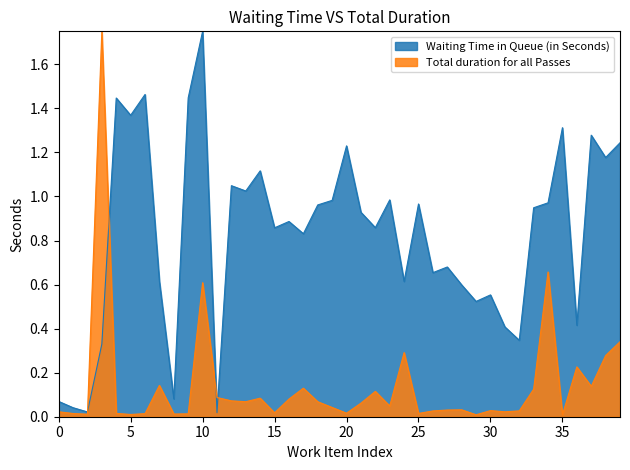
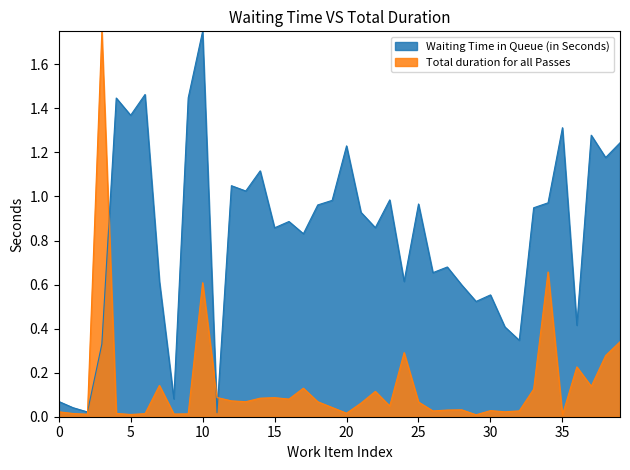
  {
    "Waiting Time in Queue (in Seconds)": {
      "0": 0.07,
      "5": 1.37,
      "10": 1.75,
      "15": 0.86,
      "20": 1.23,
      "25": 0.97,
      "30": 0.55,
      "35": 1.31
    },
    "Total duration for all Passes": {
      "0": 0.02,
      "5": 0.01,
      "10": 0.61,
-     "15": 0.02,
+     "15": 0.09,
      "20": 0.02,
-     "25": 0.01,
+     "25": 0.07,
      "30": 0.03,
      "35": 0.01
    }
  }
